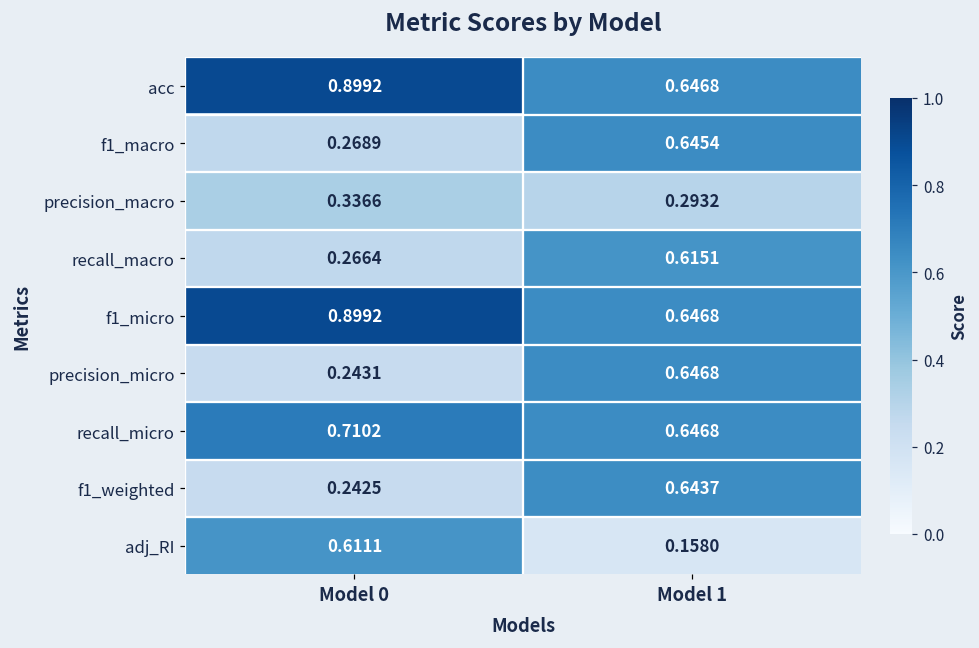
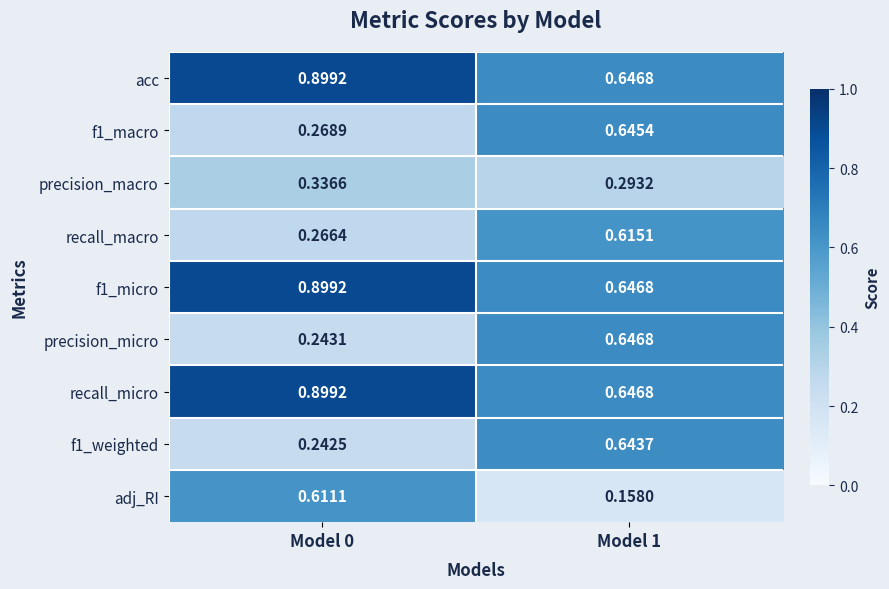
  {
    "acc": {
      "Model 0": 0.8992,
      "Model 1": 0.6468
    },
    "f1_macro": {
      "Model 0": 0.2689,
      "Model 1": 0.6454
    },
    "precision_macro": {
      "Model 0": 0.3366,
      "Model 1": 0.2932
    },
    "recall_macro": {
      "Model 0": 0.2664,
      "Model 1": 0.6151
    },
    "f1_micro": {
      "Model 0": 0.8992,
      "Model 1": 0.6468
    },
    "precision_micro": {
      "Model 0": 0.2431,
      "Model 1": 0.6468
    },
    "recall_micro": {
-     "Model 0": 0.7102,
+     "Model 0": 0.8992,
      "Model 1": 0.6468
    },
    "f1_weighted": {
      "Model 0": 0.2425,
      "Model 1": 0.6437
    },
    "adj_RI": {
      "Model 0": 0.6111,
      "Model 1": 0.1580
    }
  }
